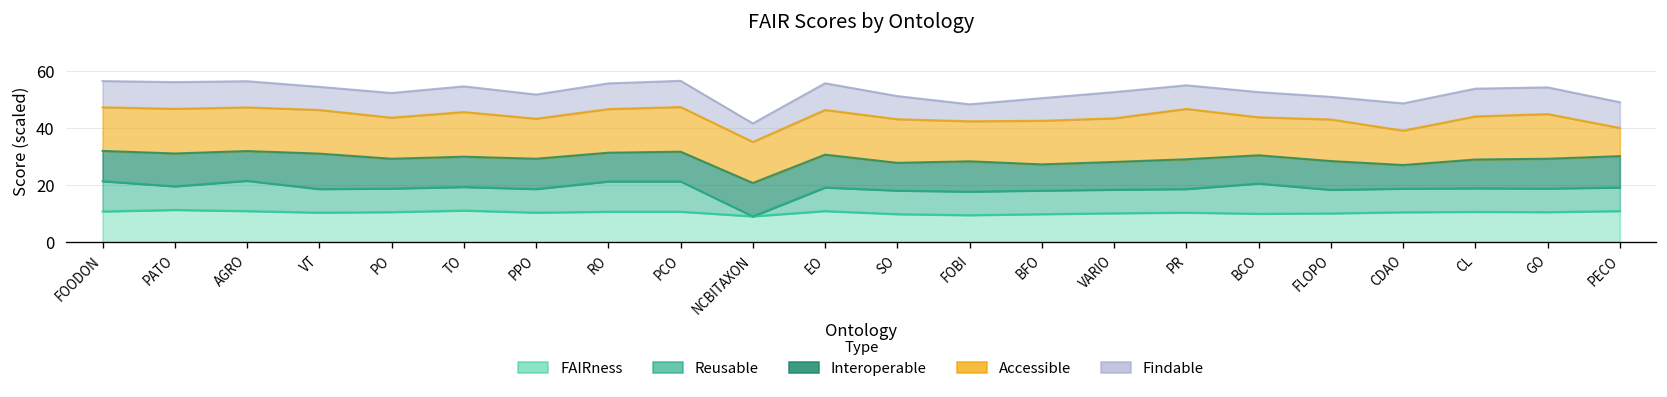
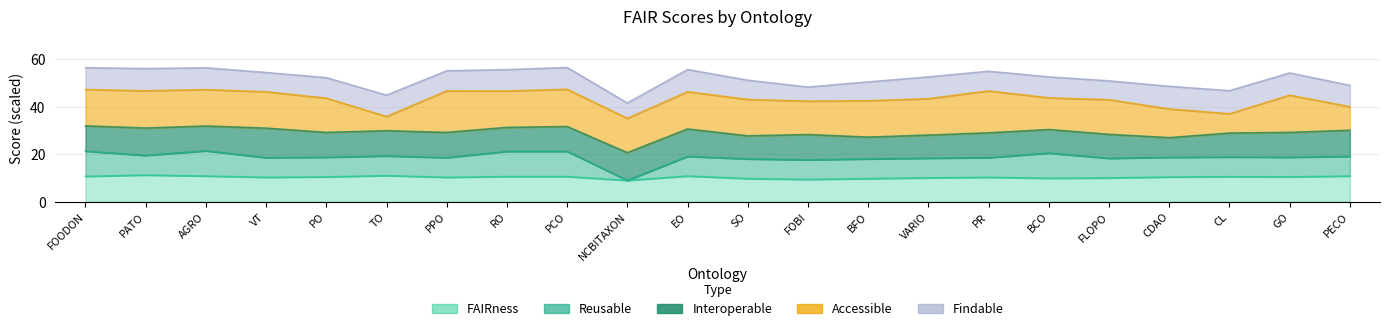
  {
    "Accessible": {
      "FOODON": 15,
      "PATO": 16,
      "AGRO": 15,
      "VT": 15,
      "PO": 14,
-     "TO": 16,
-     "PPO": 14,
+     "TO": 6,
+     "PPO": 17,
      "RO": 15,
      "PCO": 16,
      "NCBITAXON": 14,
      "EO": 16,
      "SO": 15,
      "FOBI": 14,
      "BFO": 15,
      "VARIO": 15,
      "PR": 18,
      "BCO": 13,
      "FLOPO": 15,
      "CDAO": 12,
-     "CL": 15,
+     "CL": 8,
      "GO": 16,
      "PECO": 10
    }
  }
